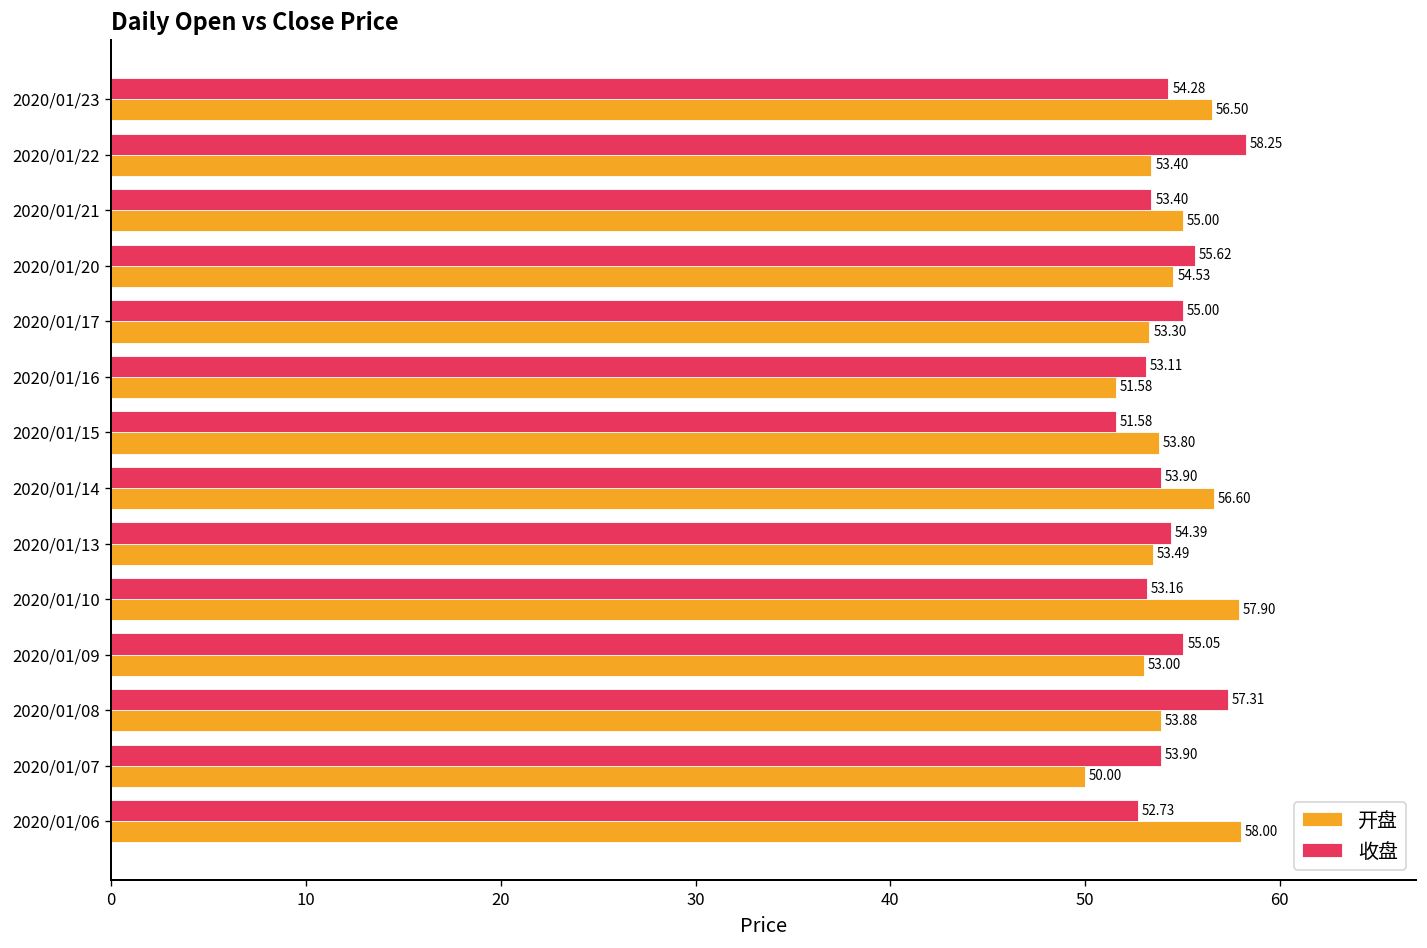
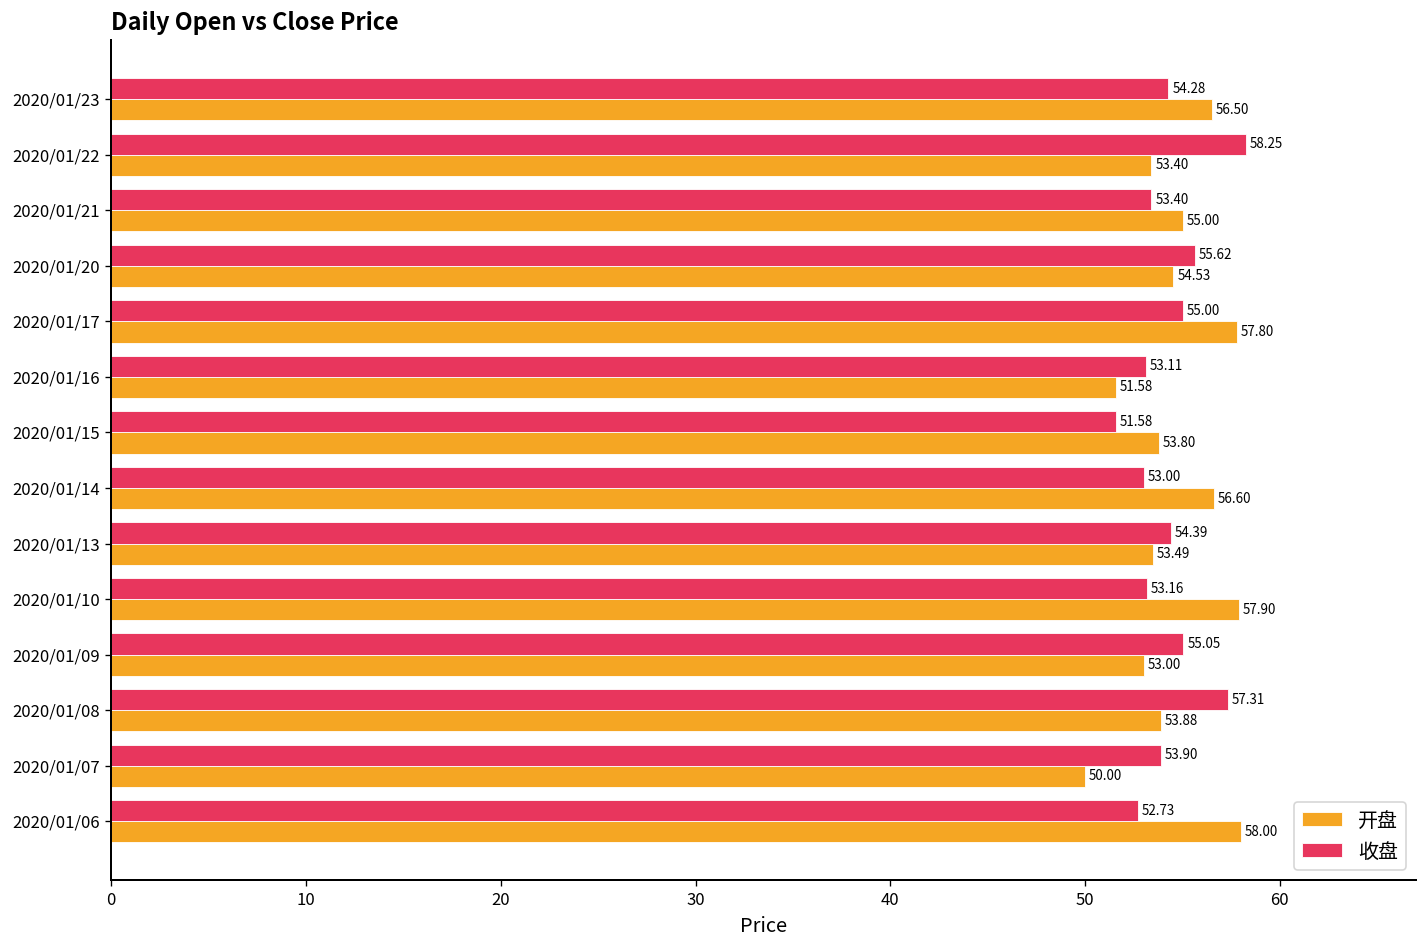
  {
    "开盘": {
      "2020/01/23": 56.50,
      "2020/01/22": 53.40,
      "2020/01/21": 55.00,
      "2020/01/20": 54.53,
-     "2020/01/17": 53.30,
+     "2020/01/17": 57.80,
      "2020/01/16": 51.58,
      "2020/01/15": 53.80,
      "2020/01/14": 56.60,
      "2020/01/13": 53.49,
      "2020/01/10": 57.90,
      "2020/01/09": 53.00,
      "2020/01/08": 53.88,
      "2020/01/07": 50.00,
      "2020/01/06": 58.00
    },
    "收盘": {
      "2020/01/23": 54.28,
      "2020/01/22": 58.25,
      "2020/01/21": 53.40,
      "2020/01/20": 55.62,
      "2020/01/17": 55.00,
      "2020/01/16": 53.11,
      "2020/01/15": 51.58,
-     "2020/01/14": 53.90,
+     "2020/01/14": 53.00,
      "2020/01/13": 54.39,
      "2020/01/10": 53.16,
      "2020/01/09": 55.05,
      "2020/01/08": 57.31,
      "2020/01/07": 53.90,
      "2020/01/06": 52.73
    }
  }
